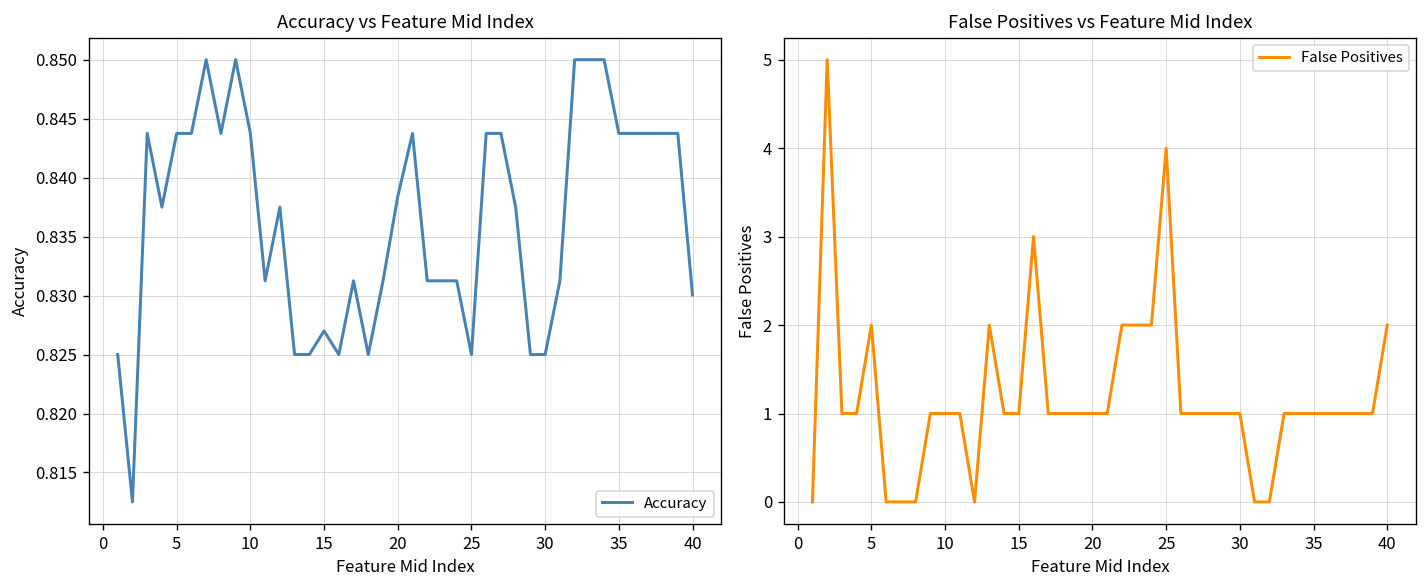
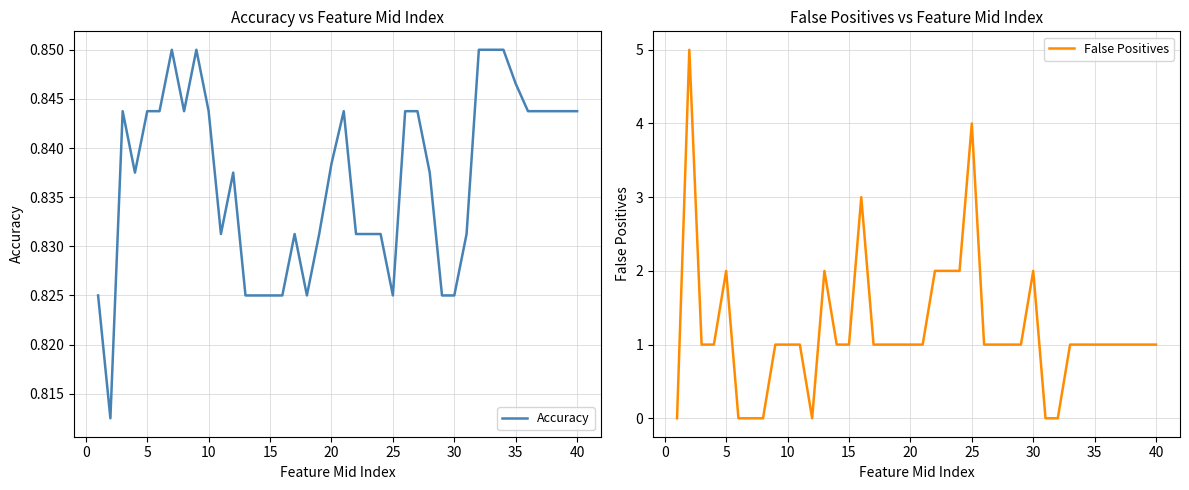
  {
    "Accuracy vs Feature Mid Index": {
      "5": 0.844,
      "10": 0.844,
-     "15": 0.827,
+     "15": 0.825,
      "20": 0.838,
      "25": 0.825,
      "30": 0.825,
-     "35": 0.844,
-     "40": 0.830
+     "35": 0.847,
+     "40": 0.844
    },
    "False Positives vs Feature Mid Index": {
      "5": 2,
      "10": 1,
      "15": 1,
      "20": 1,
      "25": 4,
-     "30": 1,
+     "30": 2,
      "35": 1,
-     "40": 2
+     "40": 1
    }
  }
